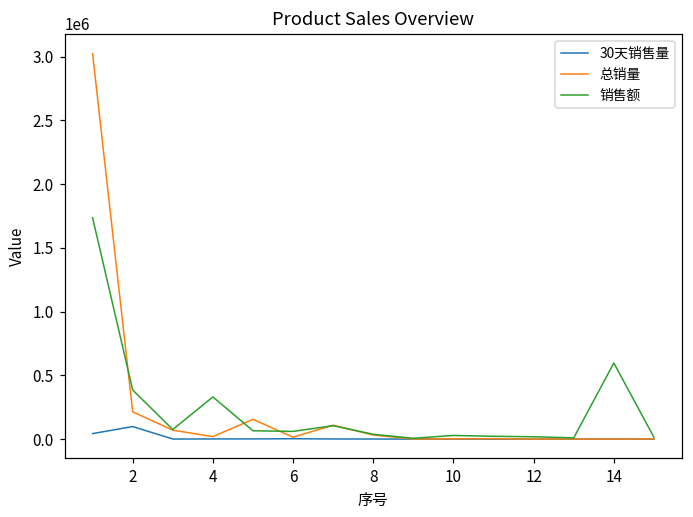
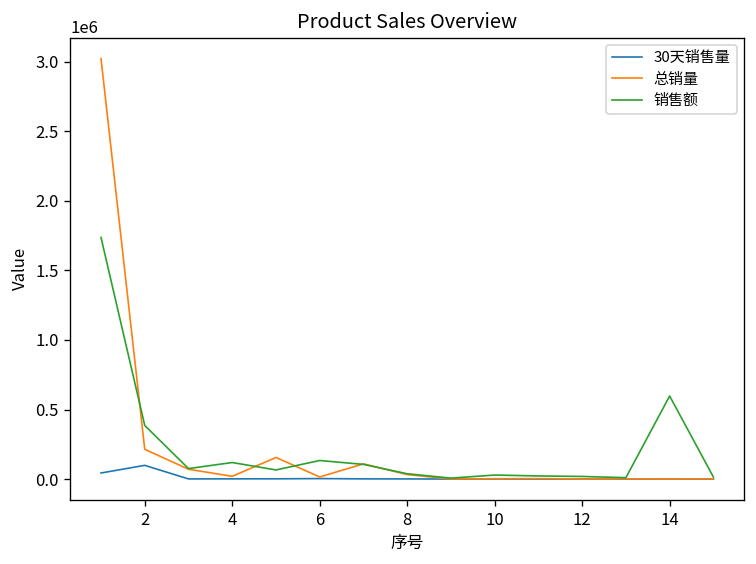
  {
    "30天销售量": {
      "2": 100000,
      "8": 0
    },
    "总销量": {
      "2": 210000
    },
    "销售额": {
      "2": 390000,
-     "4": 330000,
-     "6": 60000,
+     "4": 120000,
+     "6": 130000,
      "10": 30000,
      "14": 600000
    }
  }
